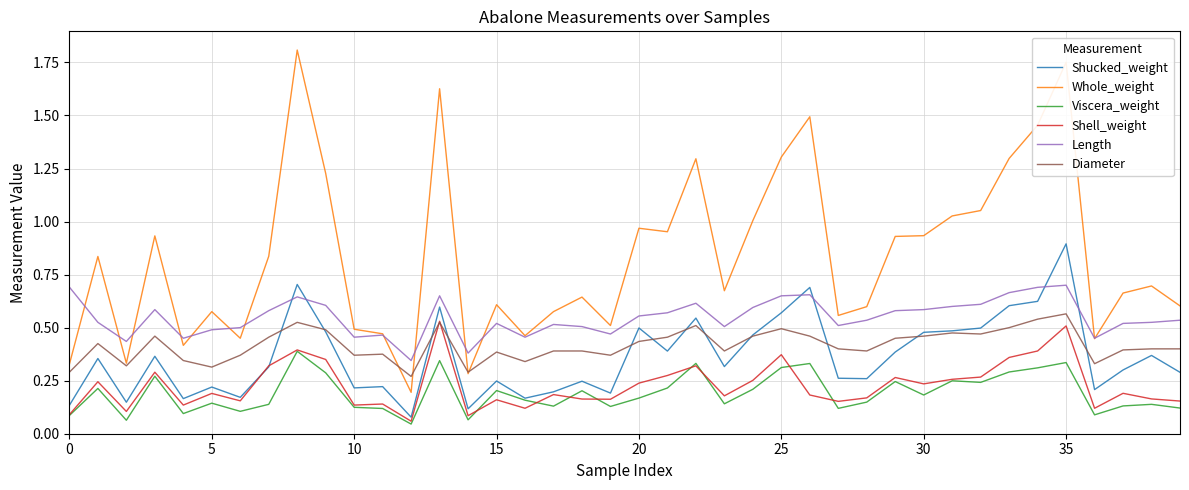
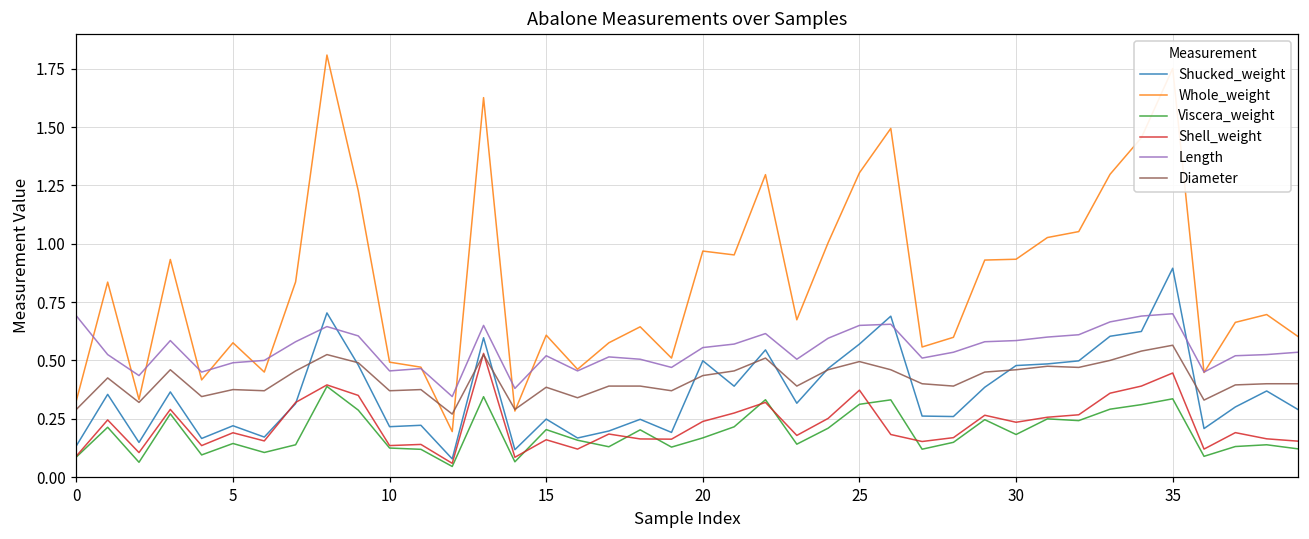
  {
    "Shucked_weight": {
      "0": 0.13,
      "5": 0.22,
      "10": 0.22,
      "15": 0.25,
      "20": 0.50,
      "25": 0.57,
      "30": 0.48,
      "35": 0.90
    },
    "Whole_weight": {
      "0": 0.33,
      "5": 0.58,
      "10": 0.49,
      "15": 0.61,
      "20": 0.97,
      "25": 1.30,
      "30": 0.93
    },
    "Viscera_weight": {
      "5": 0.14,
      "15": 0.20,
      "20": 0.17,
      "25": 0.31,
      "30": 0.18,
      "35": 0.34
    },
    "Shell_weight": {
      "5": 0.19,
      "15": 0.16,
      "20": 0.24,
      "25": 0.37,
      "30": 0.24,
-     "35": 0.51
+     "35": 0.45
    },
    "Length": {
      "0": 0.69,
      "5": 0.49,
      "10": 0.46,
      "15": 0.52,
      "20": 0.56,
      "25": 0.65,
      "30": 0.59,
      "35": 0.70
    },
    "Diameter": {
      "0": 0.29,
-     "5": 0.31,
+     "5": 0.38,
      "10": 0.37,
      "15": 0.39,
      "20": 0.44,
      "25": 0.50,
      "30": 0.46,
      "35": 0.57
    }
  }
